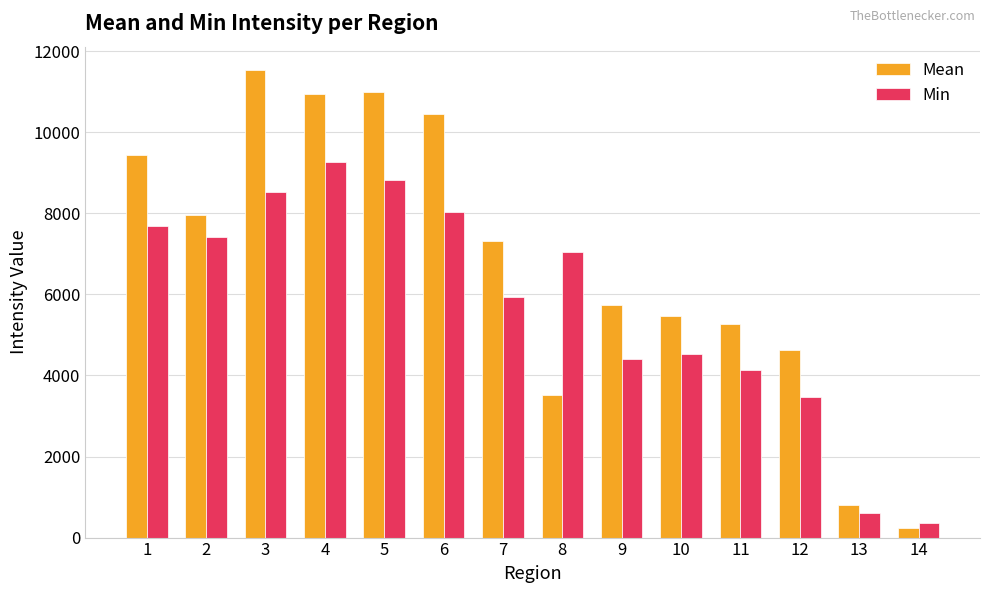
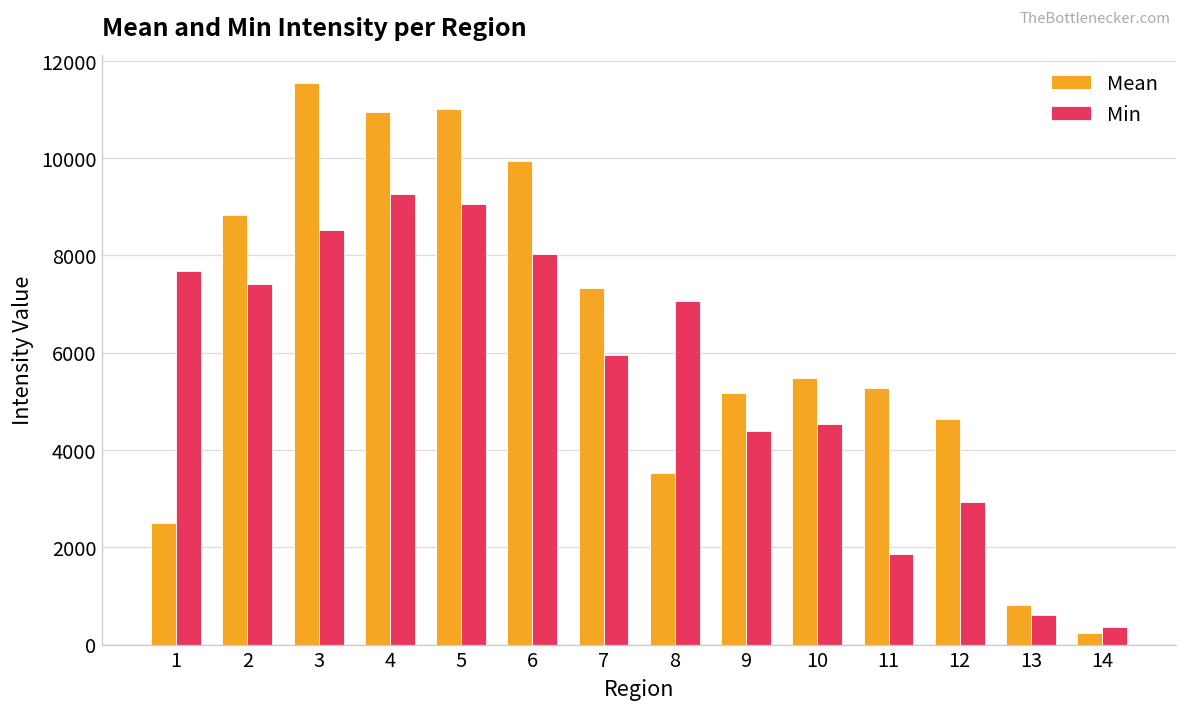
  {
    "Mean": {
-     "1": 9500,
-     "2": 8000,
+     "1": 2500,
+     "2": 8800,
      "3": 11500,
      "4": 10900,
      "5": 11000,
-     "6": 10500,
+     "6": 9900,
      "7": 7300,
      "8": 3500,
-     "9": 5700,
+     "9": 5200,
      "10": 5500,
      "11": 5300,
      "12": 4600,
      "13": 800,
      "14": 200
    },
    "Min": {
      "1": 7700,
      "2": 7400,
      "3": 8500,
      "4": 9300,
-     "5": 8800,
+     "5": 9100,
      "6": 8000,
      "7": 5900,
      "8": 7100,
      "9": 4400,
      "10": 4500,
-     "11": 4100,
-     "12": 3500,
+     "11": 1900,
+     "12": 2900,
      "13": 600,
      "14": 400
    }
  }
